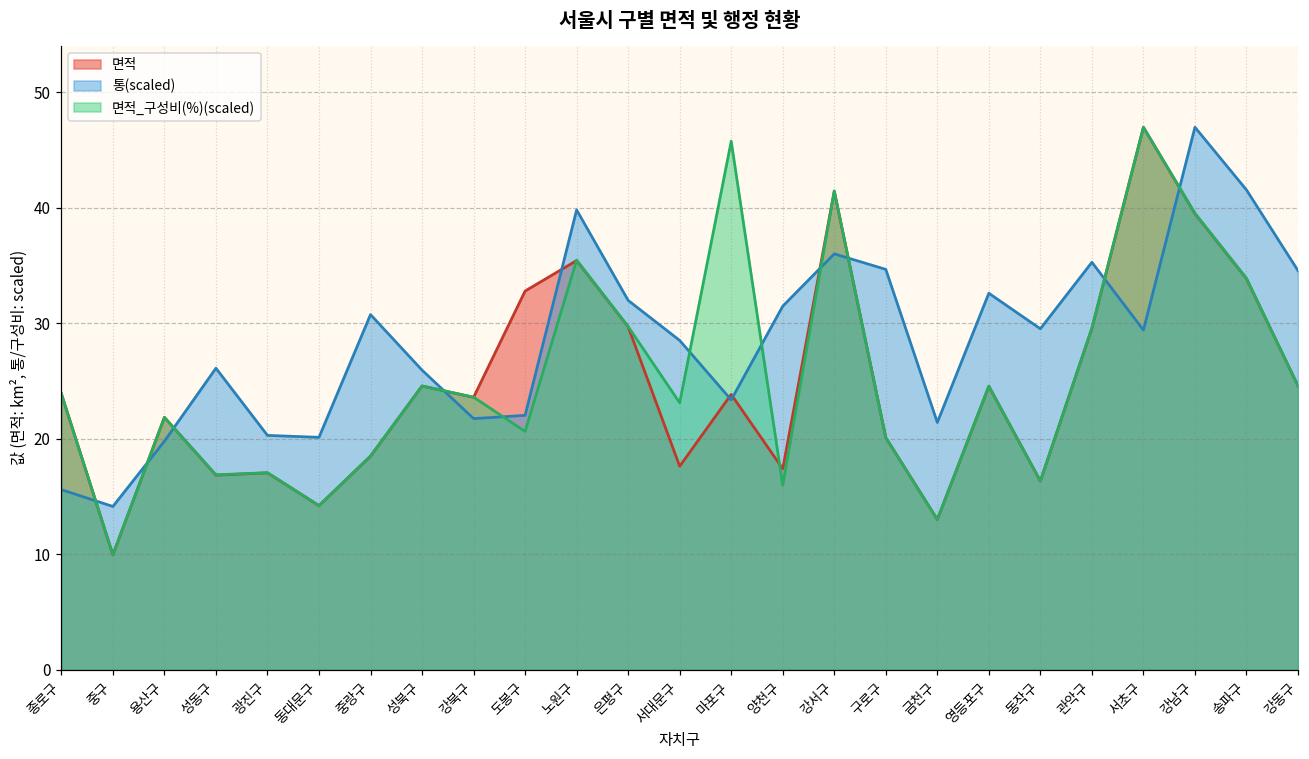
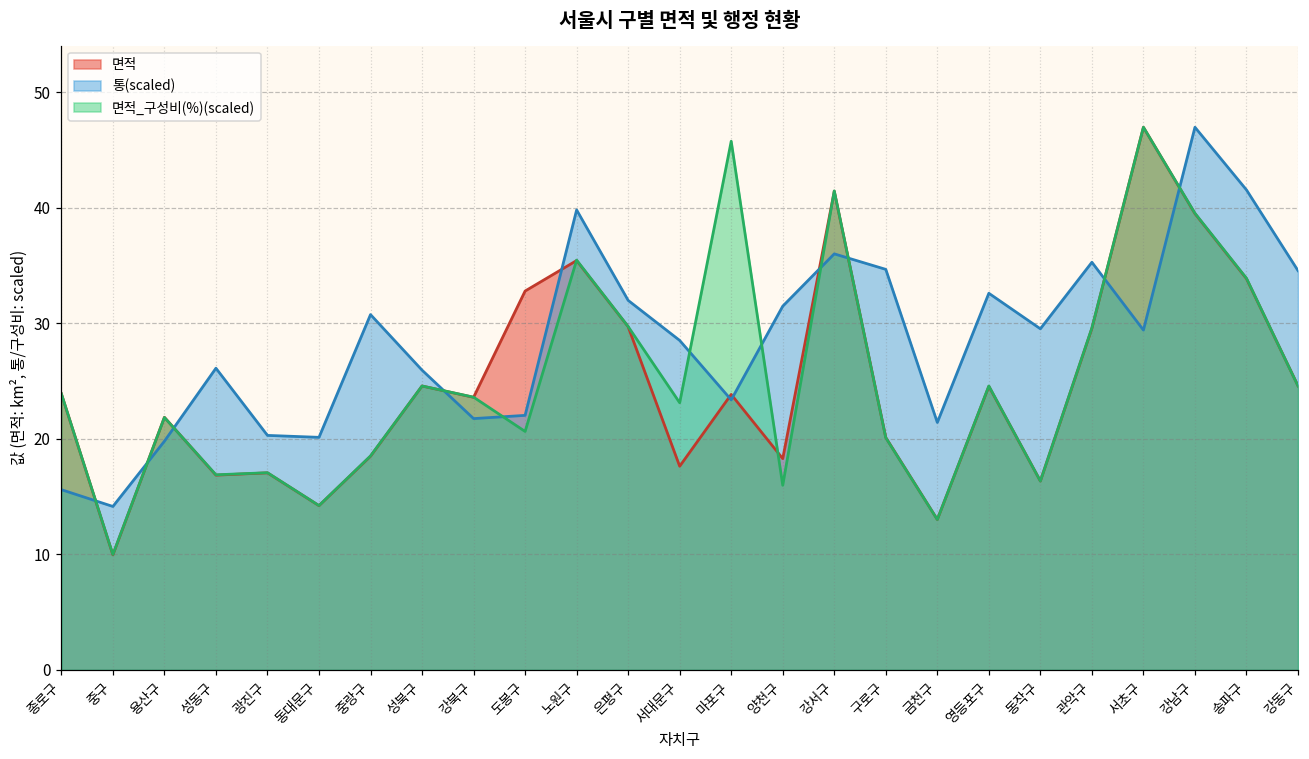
  {
    "면적": {
      "도봉구": 32.8,
      "서대문구": 17.6,
      "마포구": 23.9,
-     "양천구": 17.4
+     "양천구": 18.3
    },
    "통(scaled)": {
      "종로구": 15.6,
      "중구": 14.1,
      "용산구": 19.8,
      "성동구": 26.1,
      "광진구": 20.3,
      "동대문구": 20.1,
      "중랑구": 30.8,
      "성북구": 26.0,
      "강북구": 21.8,
      "도봉구": 22.0,
      "노원구": 39.8,
      "은평구": 32.0,
      "서대문구": 28.5,
      "마포구": 23.4,
      "양천구": 31.5,
      "강서구": 36.0,
      "구로구": 34.7,
      "금천구": 21.4,
      "영등포구": 32.6,
      "동작구": 29.5,
      "관악구": 35.3,
      "서초구": 29.4,
      "강남구": 47.0,
      "송파구": 41.6,
      "강동구": 34.6
    },
    "면적_구성비(%)(scaled)": {
      "도봉구": 20.6,
      "서대문구": 23.1,
      "마포구": 45.8,
      "양천구": 16.0
    }
  }
